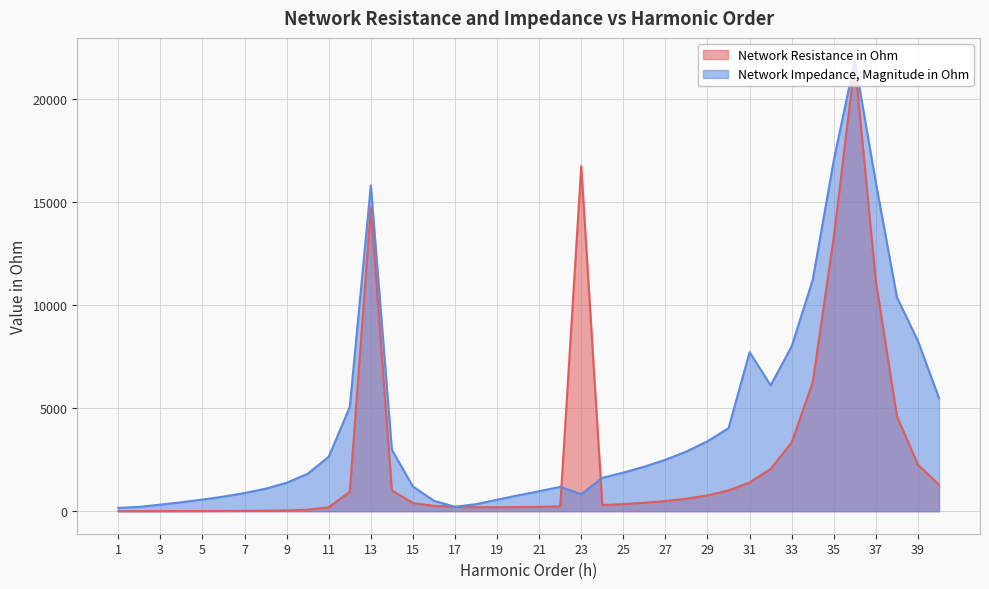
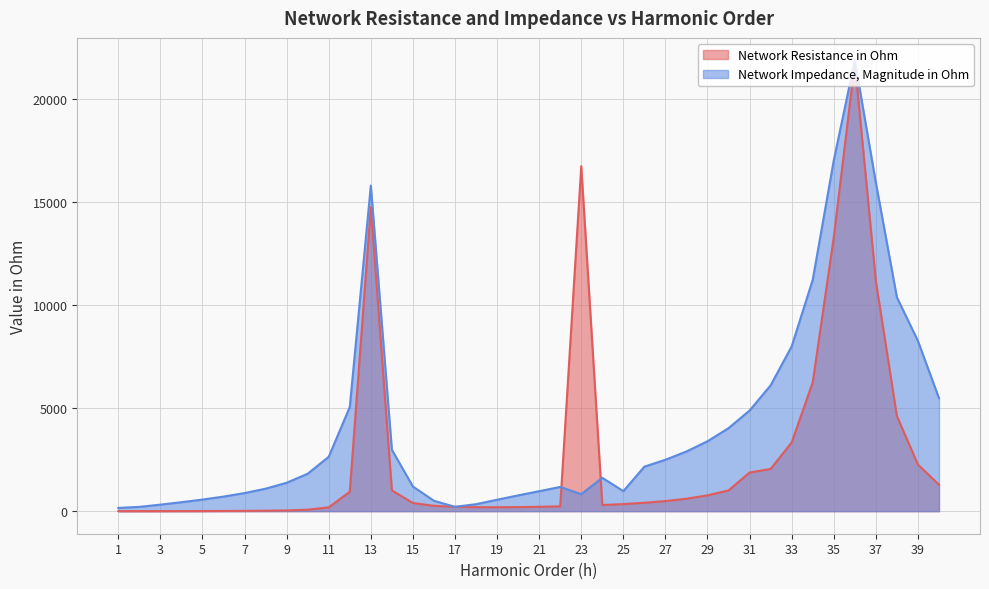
  {
    "Network Resistance in Ohm": {
      "1": 0,
      "3": 0,
      "5": 0,
      "7": 0,
      "9": 0,
      "11": 200,
      "13": 14700,
      "15": 400,
      "19": 200,
      "21": 200,
      "23": 16700,
      "25": 300,
      "27": 500,
      "29": 800,
-     "31": 1400,
+     "31": 1900,
      "33": 3300,
      "35": 13300,
      "37": 11200,
      "39": 2300
    },
    "Network Impedance, Magnitude in Ohm": {
      "1": 200,
      "3": 300,
      "5": 600,
      "7": 900,
      "9": 1400,
      "11": 2600,
      "13": 15800,
      "15": 1200,
      "19": 600,
      "21": 1000,
      "23": 800,
-     "25": 1900,
+     "25": 1000,
      "27": 2500,
      "29": 3400,
-     "31": 7700,
+     "31": 4900,
      "33": 8000,
      "35": 17000,
      "37": 15900,
      "39": 8300
    }
  }
